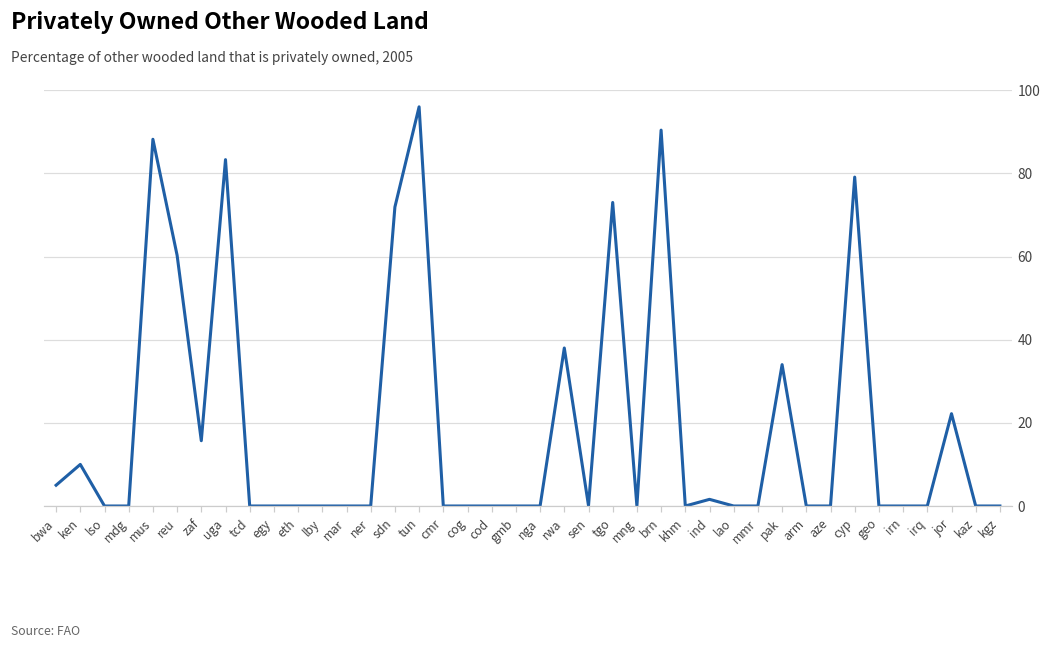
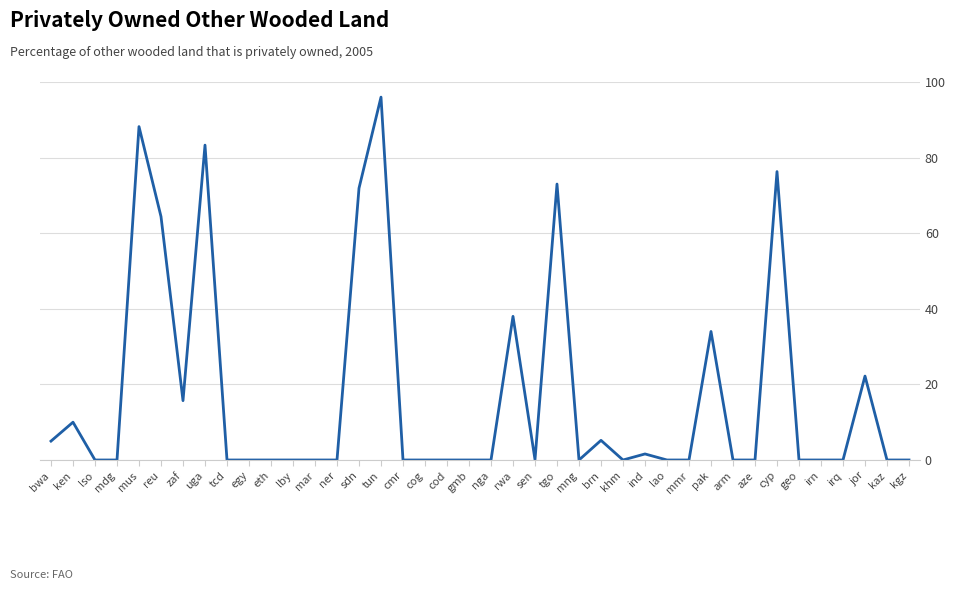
  {
    "bwa": 5,
    "ken": 10,
    "lso": 0,
    "mdg": 0,
    "mus": 88,
-   "reu": 60,
+   "reu": 64,
    "zaf": 16,
    "uga": 83,
    "tcd": 0,
    "egy": 0,
    "eth": 0,
    "lby": 0,
    "mar": 0,
    "ner": 0,
    "sdn": 72,
    "tun": 96,
    "cmr": 0,
    "cog": 0,
    "cod": 0,
    "gmb": 0,
    "nga": 0,
    "rwa": 38,
    "sen": 0,
    "tgo": 73,
    "mng": 0,
-   "brn": 90,
+   "brn": 5,
    "khm": 0,
    "ind": 2,
    "lao": 0,
    "mmr": 0,
    "pak": 34,
    "arm": 0,
    "aze": 0,
-   "cyp": 79,
+   "cyp": 76,
    "geo": 0,
    "irn": 0,
    "irq": 0,
    "jor": 22,
    "kaz": 0,
    "kgz": 0
  }
